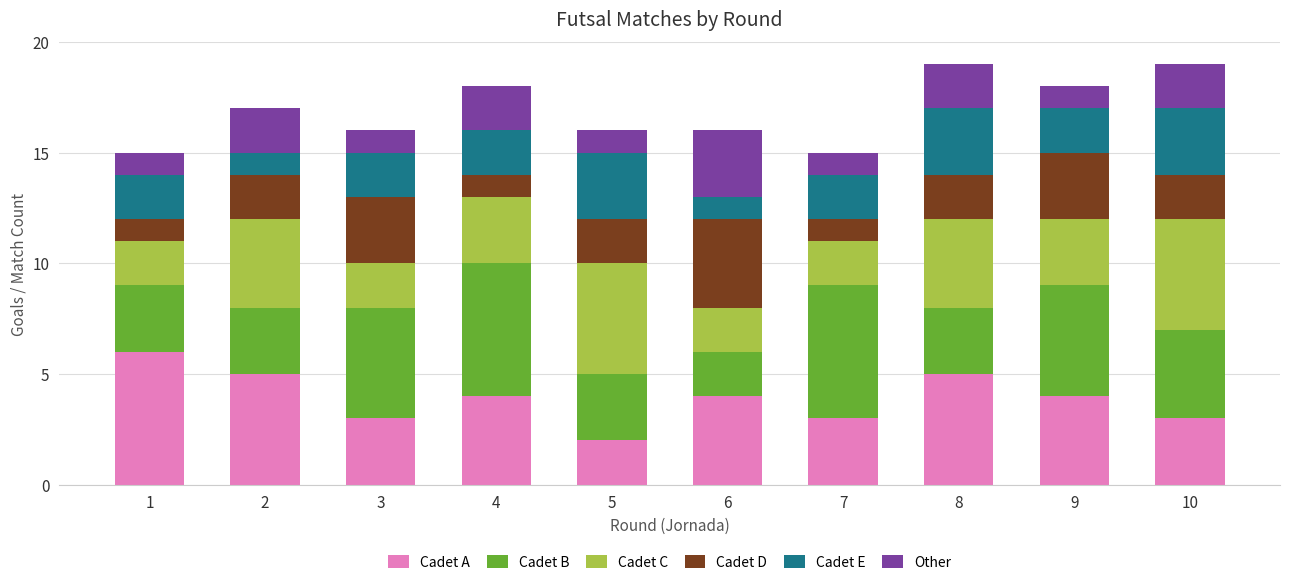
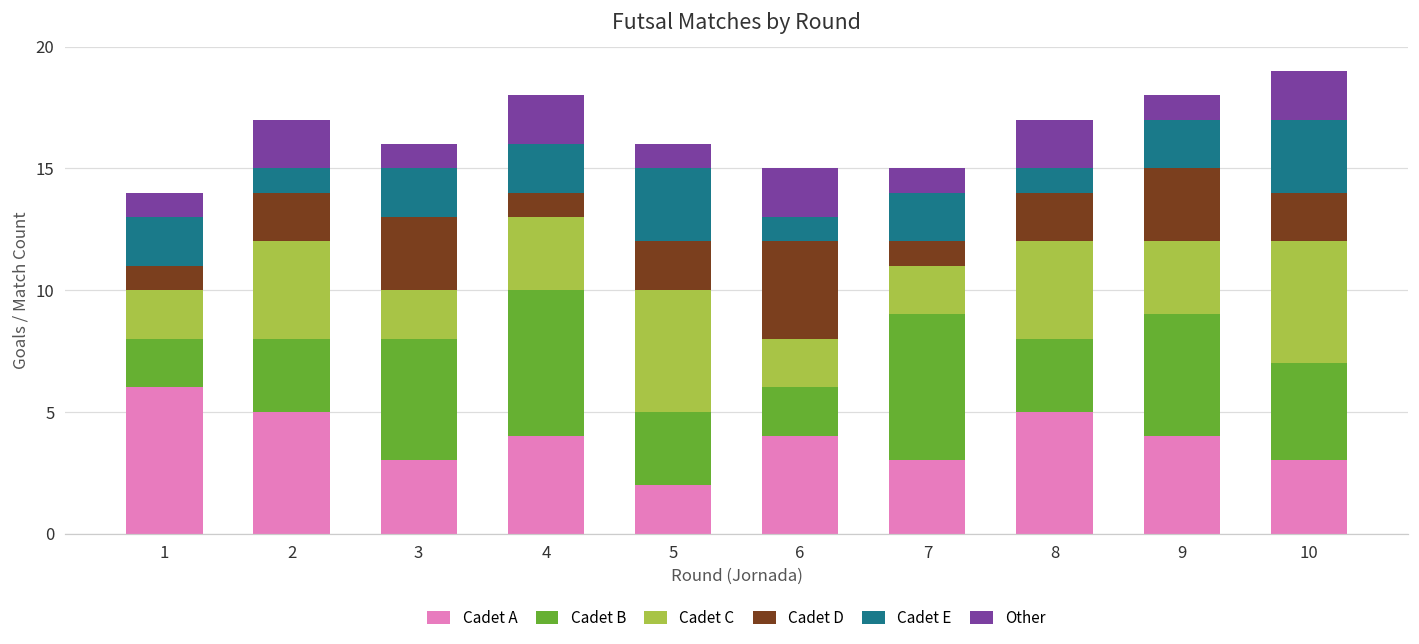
  {
    "Cadet A": {
      "1": 6,
      "2": 5,
      "3": 3,
      "4": 4,
      "5": 2,
      "6": 4,
      "7": 3,
      "8": 5,
      "9": 4,
      "10": 3
    },
    "Cadet B": {
-     "1": 3,
+     "1": 2,
      "2": 3,
      "3": 5,
      "4": 6,
      "5": 3,
      "6": 2,
      "7": 6,
      "8": 3,
      "9": 5,
      "10": 4
    },
    "Cadet C": {
      "1": 2,
      "2": 4,
      "3": 2,
      "4": 3,
      "5": 5,
      "6": 2,
      "7": 2,
      "8": 4,
      "9": 3,
      "10": 5
    },
    "Cadet D": {
      "1": 1,
      "2": 2,
      "3": 3,
      "4": 1,
      "5": 2,
      "6": 4,
      "7": 1,
      "8": 2,
      "9": 3,
      "10": 2
    },
    "Cadet E": {
      "1": 2,
      "2": 1,
      "3": 2,
      "4": 2,
      "5": 3,
      "6": 1,
      "7": 2,
-     "8": 3,
+     "8": 1,
      "9": 2,
      "10": 3
    },
    "Other": {
      "1": 1,
      "2": 2,
      "3": 1,
      "4": 2,
      "5": 1,
-     "6": 3,
+     "6": 2,
      "7": 1,
      "8": 2,
      "9": 1,
      "10": 2
    }
  }
